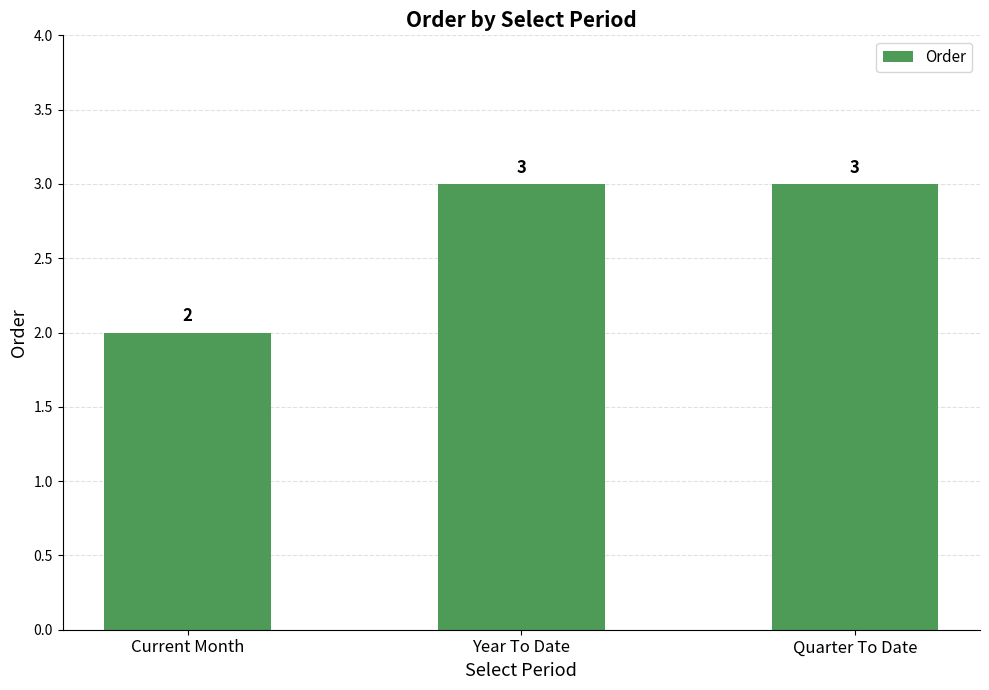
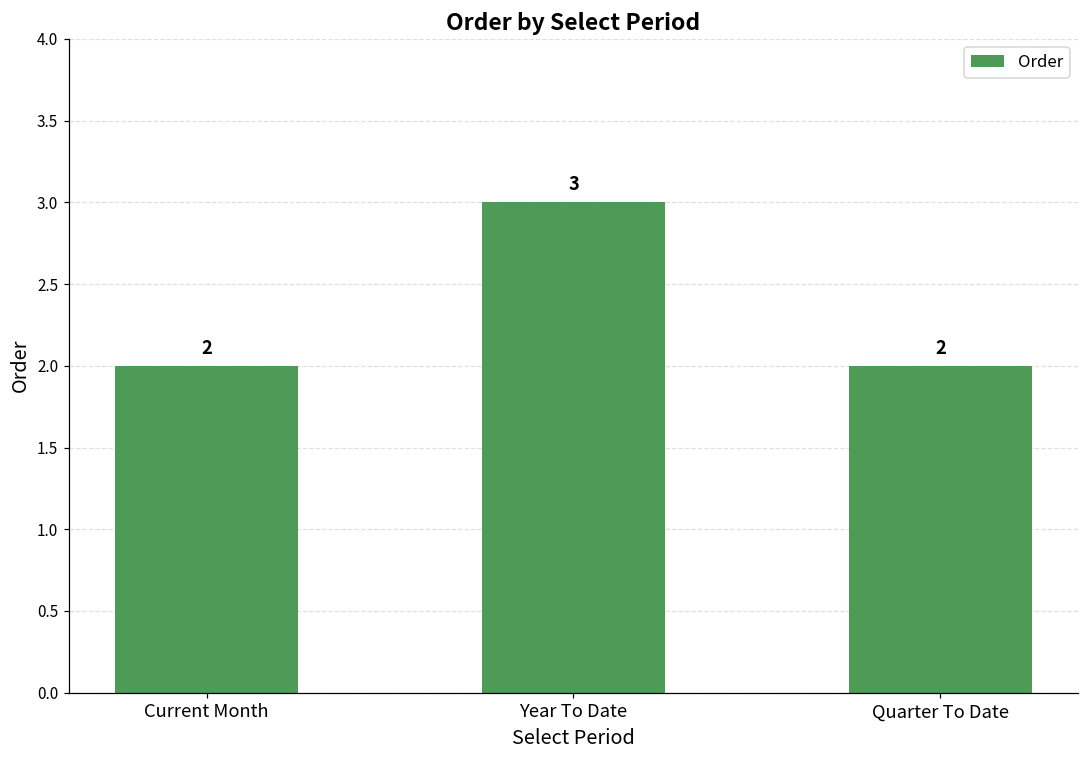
  {
    "Current Month": 2,
    "Year To Date": 3,
-   "Quarter To Date": 3
+   "Quarter To Date": 2
  }
